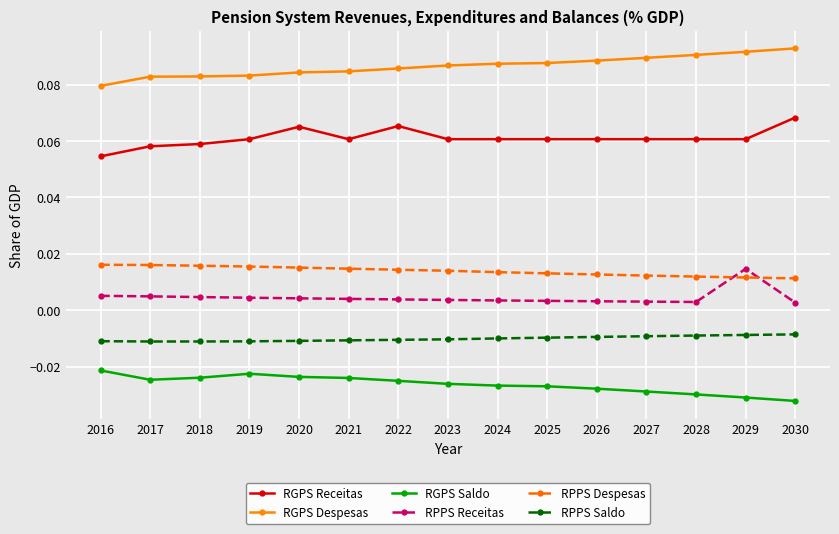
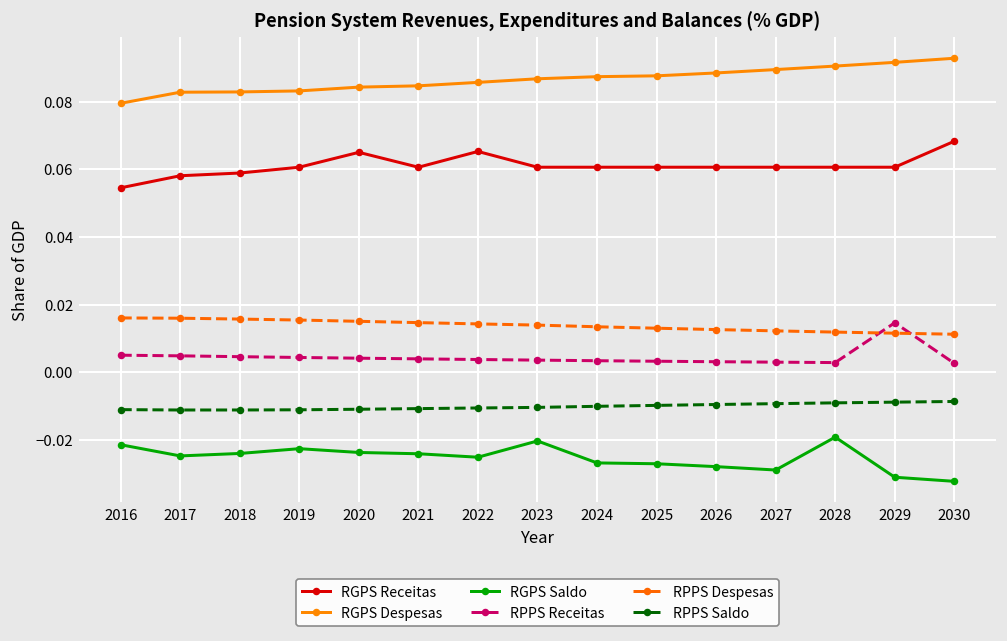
  {
    "RGPS Receitas": {
      "2016": 0.055,
      "2017": 0.058,
      "2018": 0.059,
      "2019": 0.061,
      "2020": 0.065,
      "2021": 0.061,
      "2022": 0.065,
      "2023": 0.061,
      "2024": 0.061,
      "2025": 0.061,
      "2026": 0.061,
      "2027": 0.061,
      "2028": 0.061,
      "2029": 0.061,
      "2030": 0.068
    },
    "RGPS Saldo": {
      "2016": -0.021,
      "2017": -0.025,
      "2018": -0.024,
      "2019": -0.023,
      "2020": -0.024,
      "2021": -0.024,
      "2022": -0.025,
-     "2023": -0.026,
+     "2023": -0.020,
      "2024": -0.027,
      "2025": -0.027,
      "2026": -0.028,
      "2027": -0.029,
-     "2028": -0.030,
+     "2028": -0.019,
      "2029": -0.031,
      "2030": -0.032
    },
    "RPPS Receitas": {
      "2016": 0.005,
      "2017": 0.005,
      "2018": 0.005,
      "2019": 0.004,
      "2020": 0.004,
      "2021": 0.004,
      "2022": 0.004,
      "2023": 0.004,
      "2024": 0.003,
      "2025": 0.003,
      "2026": 0.003,
      "2027": 0.003,
      "2028": 0.003,
      "2029": 0.015,
      "2030": 0.003
    },
    "RPPS Saldo": {
      "2016": -0.011,
      "2017": -0.011,
      "2018": -0.011,
      "2019": -0.011,
      "2020": -0.011,
      "2021": -0.011,
      "2022": -0.011,
      "2023": -0.010,
      "2024": -0.010,
      "2025": -0.010,
      "2026": -0.009,
      "2027": -0.009,
      "2028": -0.009,
      "2029": -0.009,
      "2030": -0.009
    }
  }
